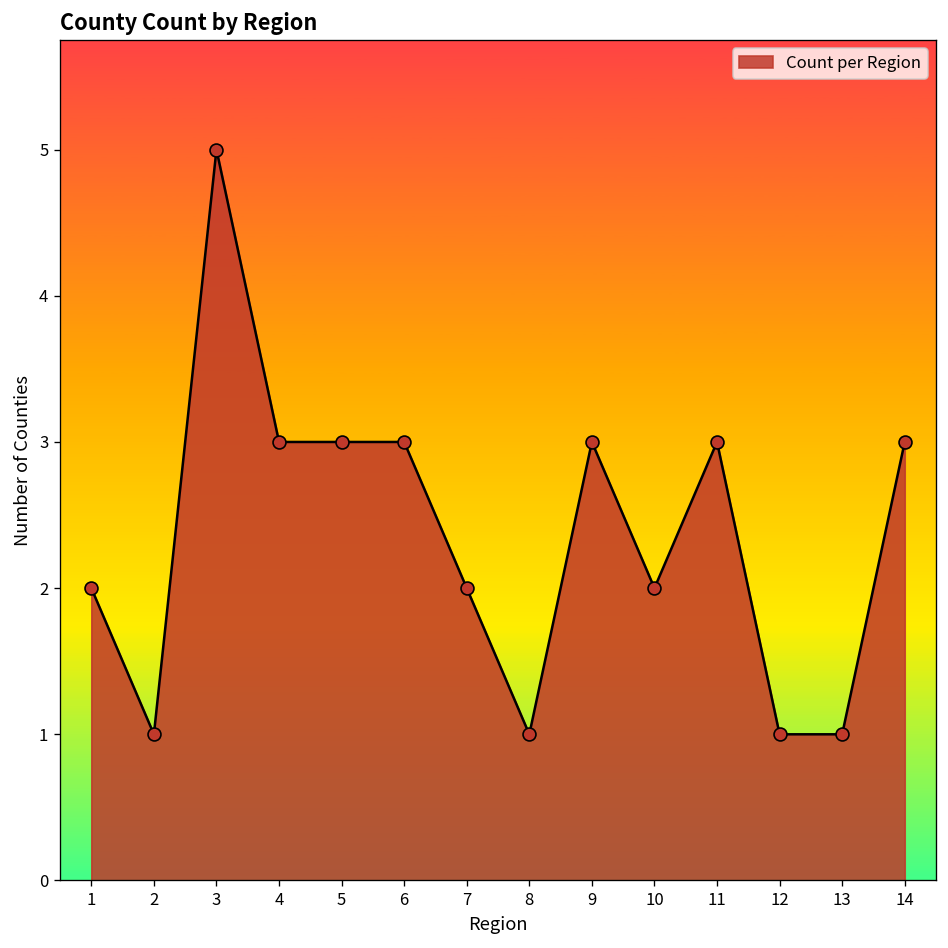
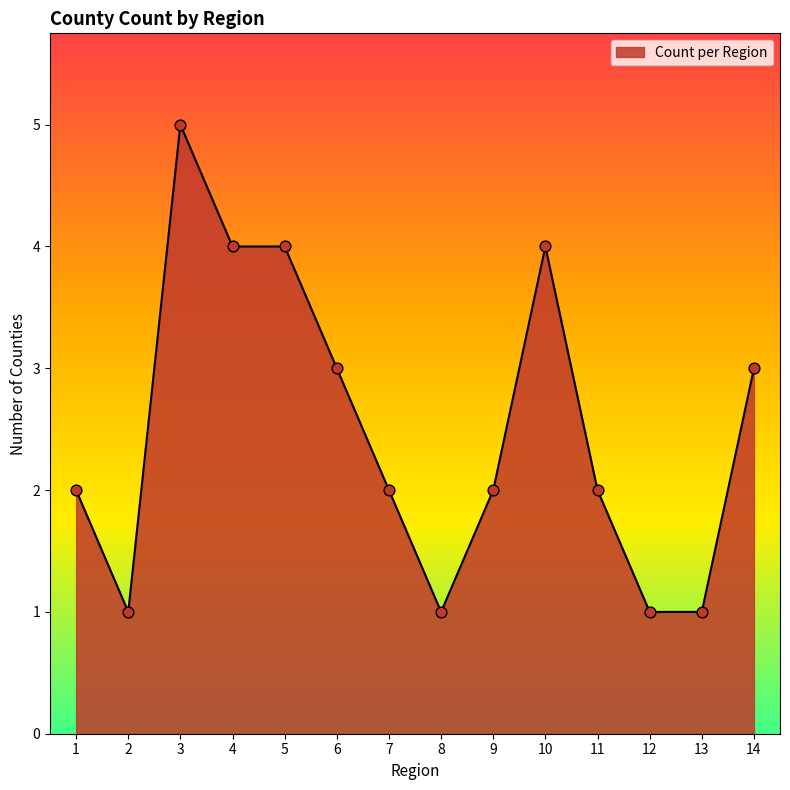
  {
    "1": 2,
    "2": 1,
    "3": 5,
-   "4": 3,
-   "5": 3,
+   "4": 4,
+   "5": 4,
    "6": 3,
    "7": 2,
    "8": 1,
-   "9": 3,
-   "10": 2,
-   "11": 3,
+   "9": 2,
+   "10": 4,
+   "11": 2,
    "12": 1,
    "13": 1,
    "14": 3
  }
